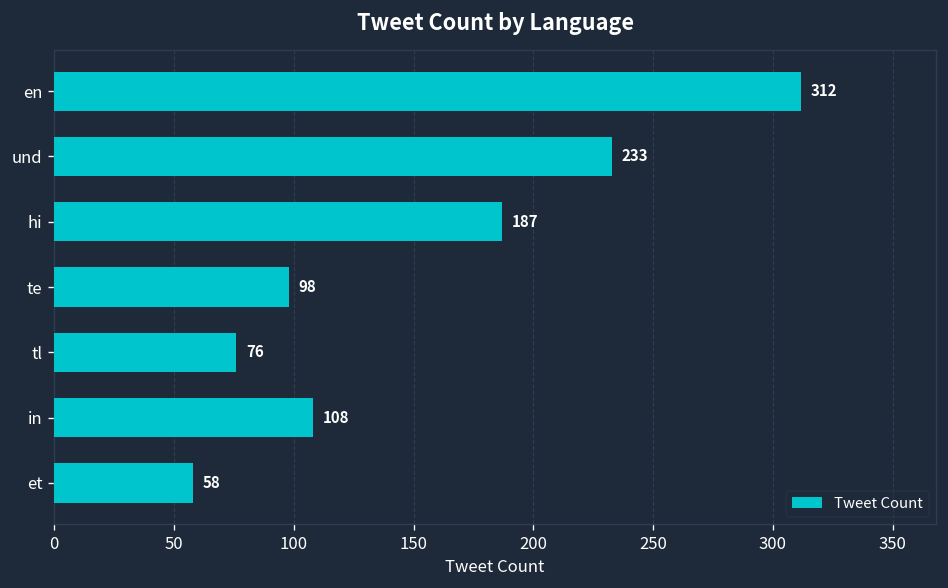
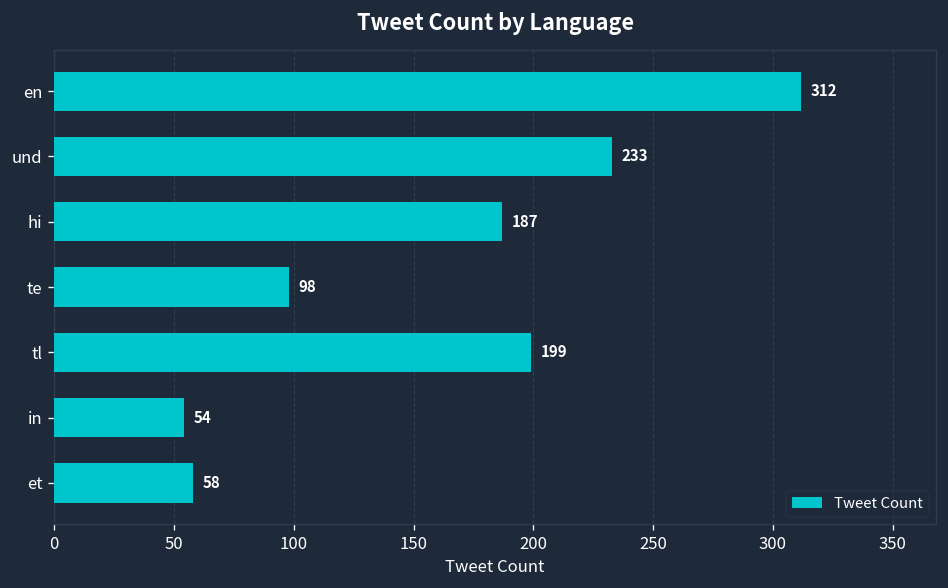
  {
    "en": 312,
    "und": 233,
    "hi": 187,
    "te": 98,
-   "tl": 76,
-   "in": 108,
+   "tl": 199,
+   "in": 54,
    "et": 58
  }
